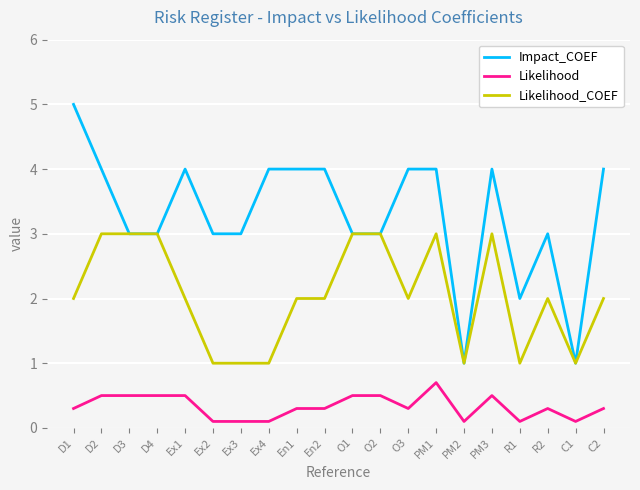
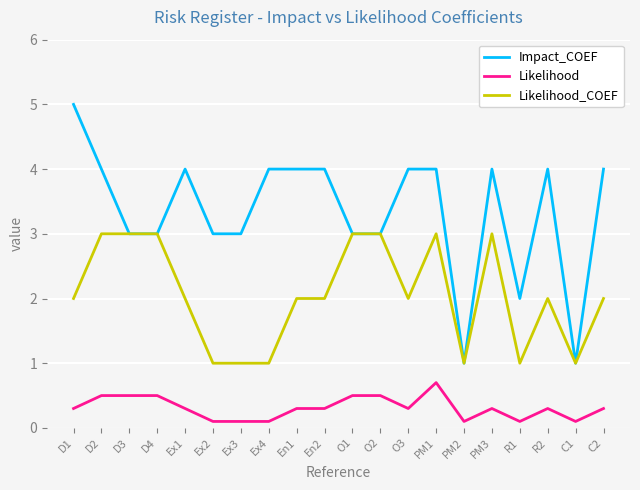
  {
    "Impact_COEF": {
      "D1": 5,
      "D2": 4,
      "Ex1": 4,
      "Ex2": 3,
      "Ex3": 3,
      "Ex4": 4,
      "En1": 4,
      "En2": 4,
      "O3": 4,
      "PM1": 4,
      "PM3": 4,
      "R1": 2,
-     "R2": 3,
+     "R2": 4,
      "C2": 4
    },
    "Likelihood": {
      "D1": 0.3,
      "D2": 0.5,
      "D3": 0.5,
      "D4": 0.5,
-     "Ex1": 0.5,
+     "Ex1": 0.3,
      "Ex2": 0.1,
      "Ex3": 0.1,
      "Ex4": 0.1,
      "En1": 0.3,
      "En2": 0.3,
      "O1": 0.5,
      "O2": 0.5,
      "O3": 0.3,
      "PM1": 0.7,
      "PM2": 0.1,
-     "PM3": 0.5,
+     "PM3": 0.3,
      "R1": 0.1,
      "R2": 0.3,
      "C1": 0.1,
      "C2": 0.3
    },
    "Likelihood_COEF": {
      "D1": 2.0,
      "D2": 3.0,
      "Ex1": 2.0,
      "Ex2": 1.0,
      "Ex3": 1.0,
      "Ex4": 1.0,
      "En1": 2.0,
      "En2": 2.0,
      "O3": 2.0,
      "PM1": 3.0,
      "PM3": 3.0,
      "R1": 1.0,
      "R2": 2.0,
      "C2": 2.0
    }
  }
